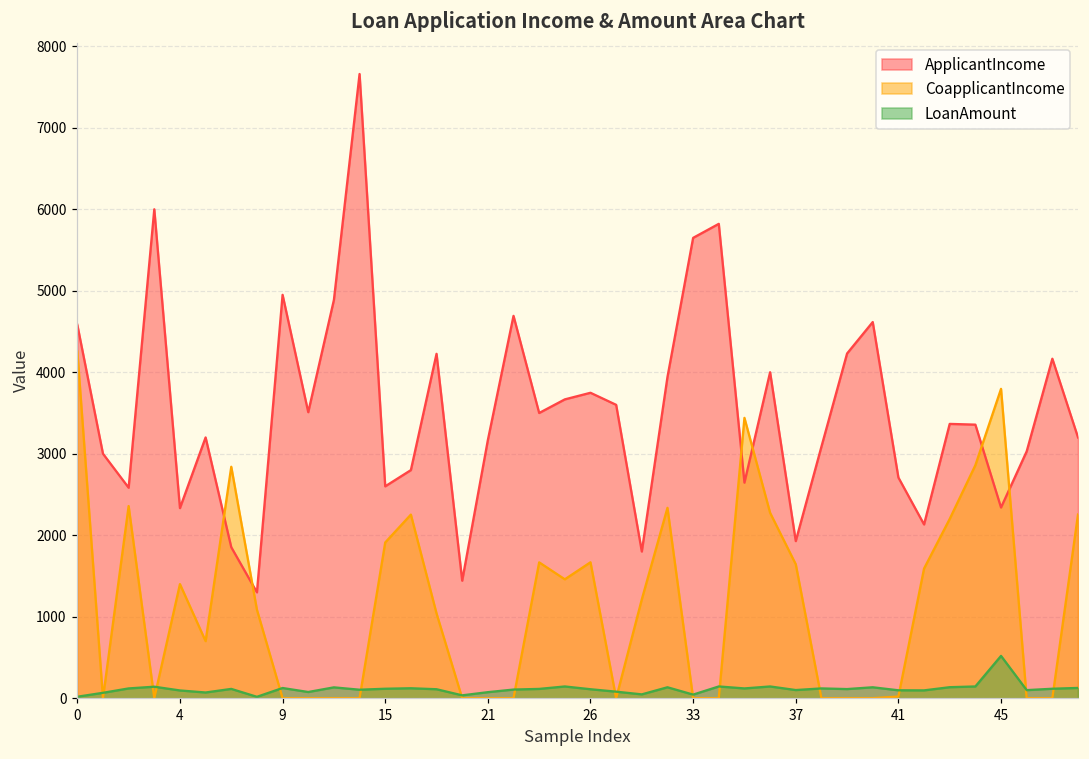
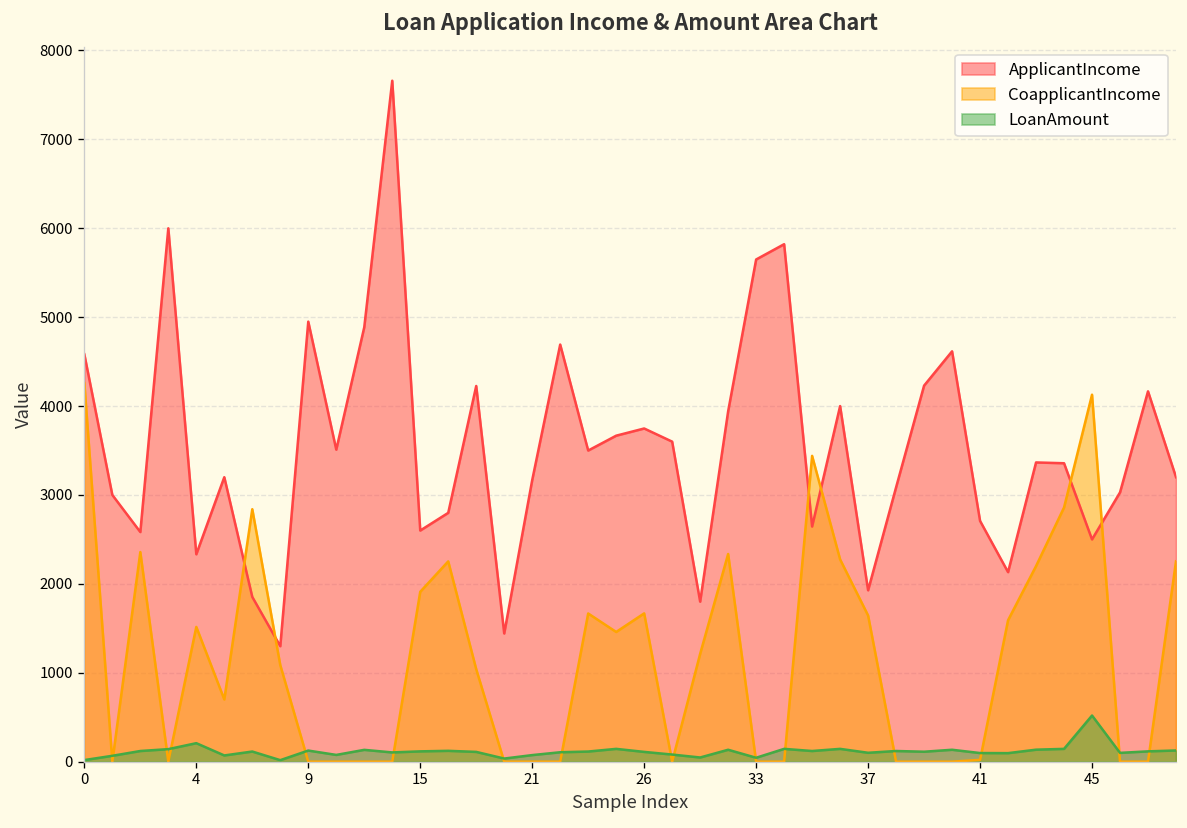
  {
    "ApplicantIncome": {
      "0": 4600,
      "4": 2300,
      "41": 2700,
-     "45": 2300
+     "45": 2500
    },
    "CoapplicantIncome": {
      "0": 4300,
-     "4": 1400,
+     "4": 1500,
      "41": 0,
-     "45": 3800
+     "45": 4100
    },
    "LoanAmount": {
      "0": 0,
-     "4": 100,
+     "4": 200,
      "41": 100,
      "45": 500
    }
  }
